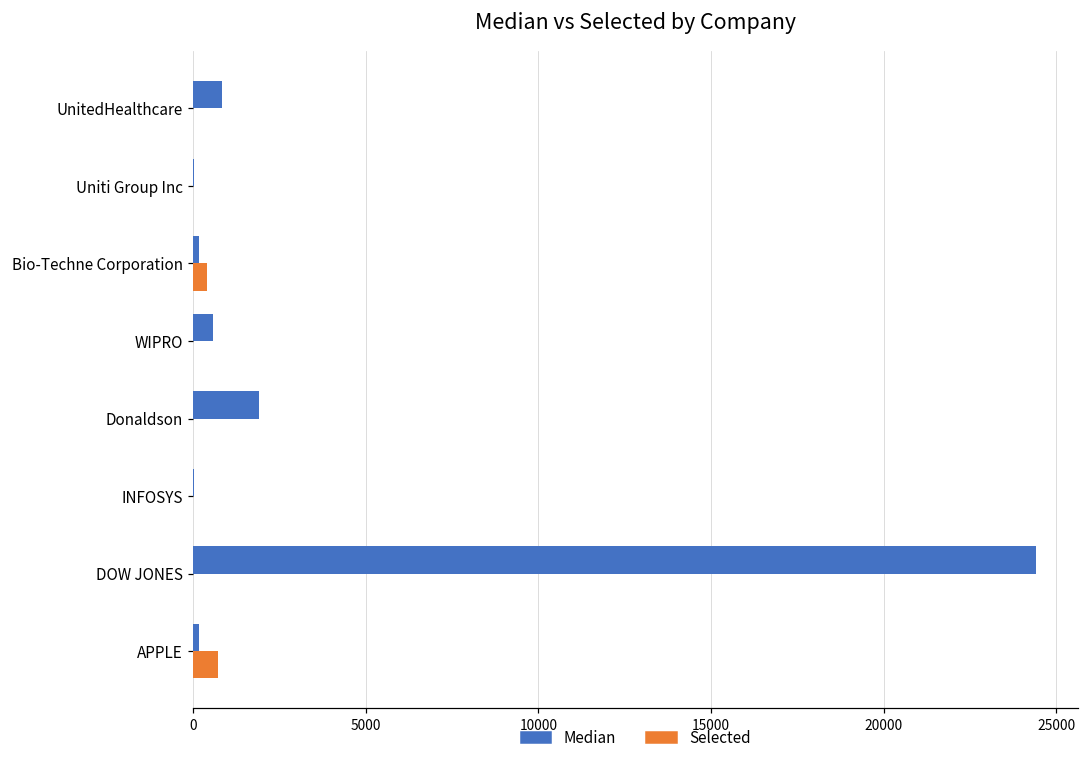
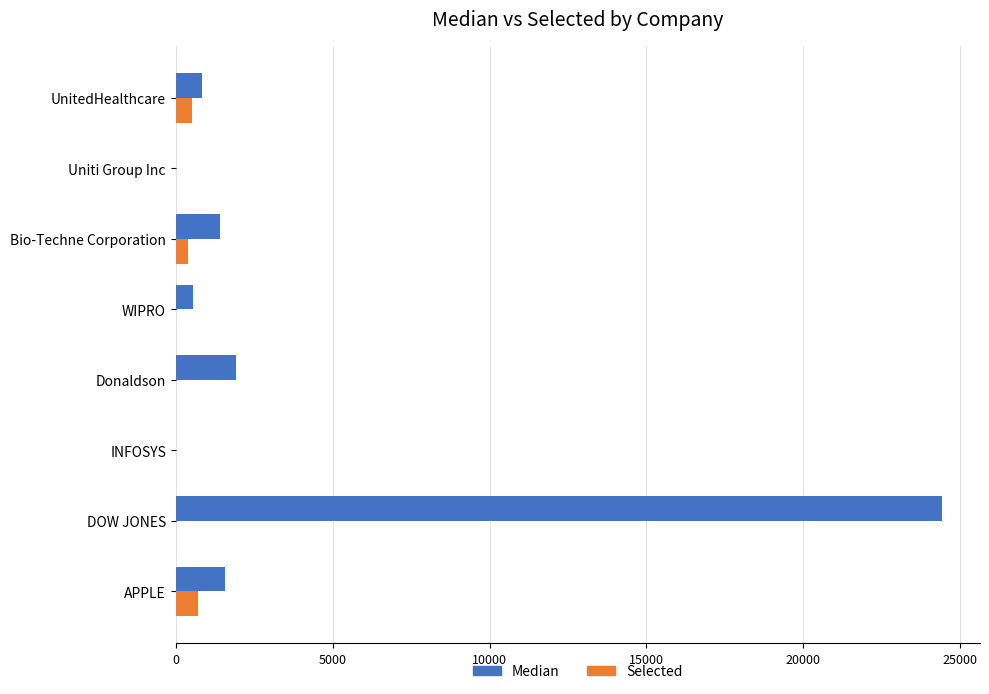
  {
    "Median": {
      "UnitedHealthcare": 800,
-     "Bio-Techne Corporation": 200,
+     "Bio-Techne Corporation": 1400,
      "WIPRO": 600,
      "Donaldson": 1900,
      "DOW JONES": 24400,
-     "APPLE": 200
+     "APPLE": 1600
    },
    "Selected": {
-     "UnitedHealthcare": 0,
+     "UnitedHealthcare": 500,
      "Uniti Group Inc": 0,
      "Bio-Techne Corporation": 400,
      "WIPRO": 0,
      "Donaldson": 0,
      "INFOSYS": 0,
      "APPLE": 700
    }
  }
